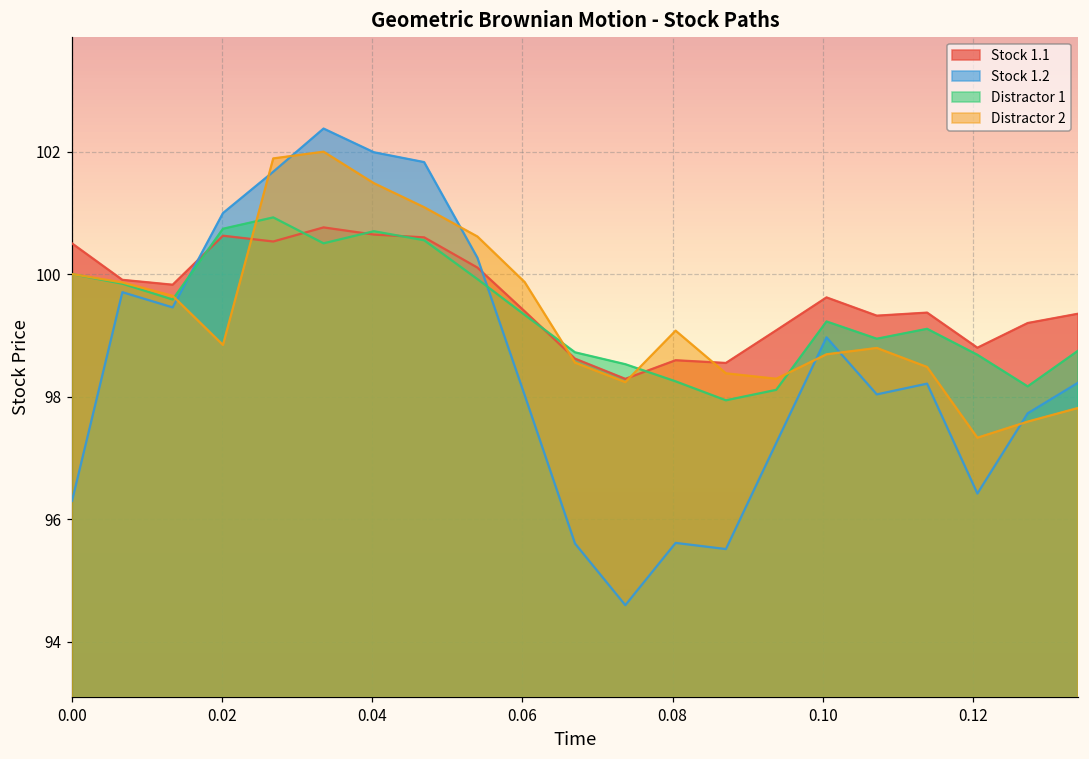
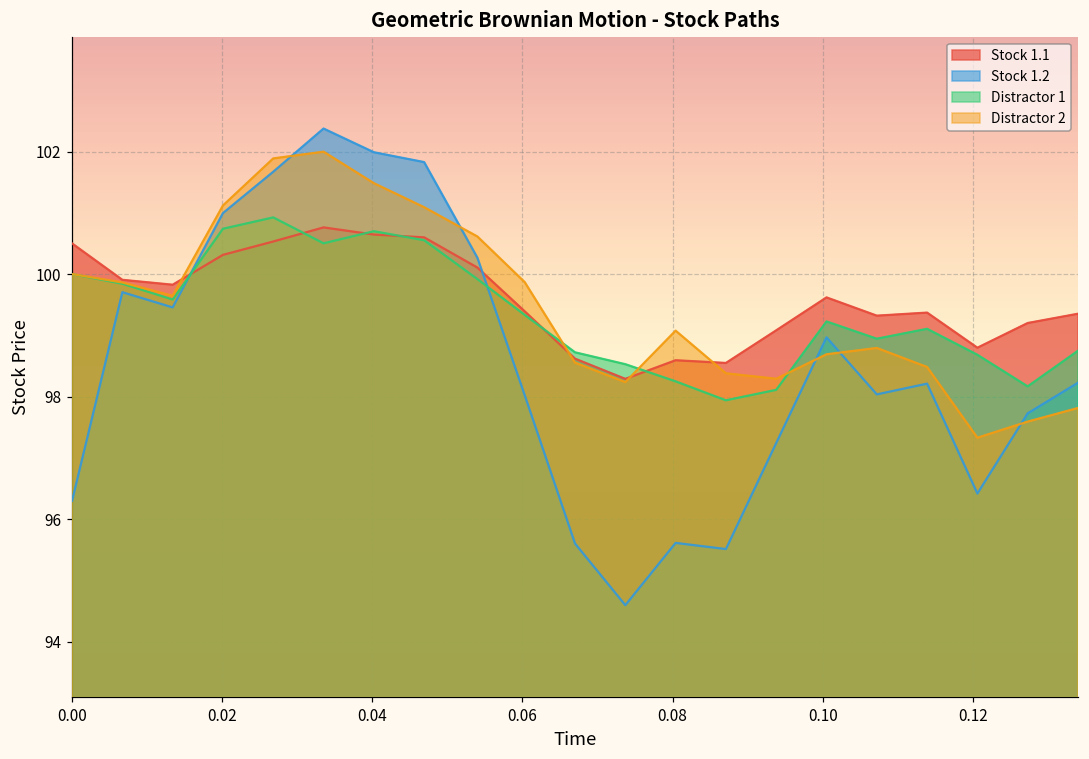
  {
    "Stock 1.1": {
      "0.00": 100.5,
-     "0.02": 100.6
+     "0.02": 100.3
    },
    "Stock 1.2": {
      "0.00": 96.3,
      "0.02": 101.0
    },
    "Distractor 1": {
      "0.02": 100.7
    },
    "Distractor 2": {
-     "0.02": 98.8
+     "0.02": 101.1
    }
  }
